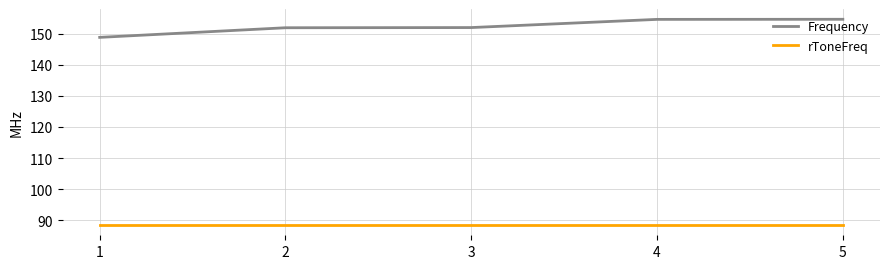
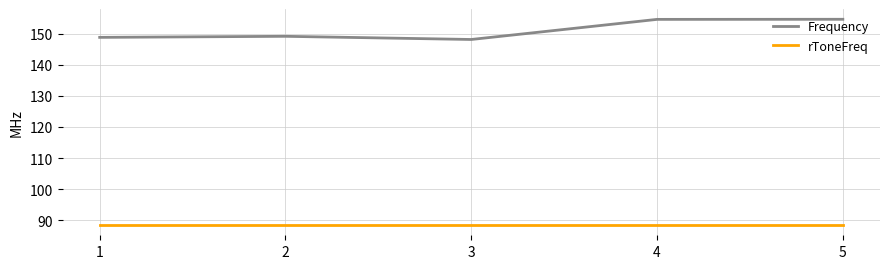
  {
    "Frequency": {
      "1": 149,
-     "2": 152,
-     "3": 152,
+     "2": 149,
+     "3": 148,
      "4": 155,
      "5": 155
    },
    "rToneFreq": {
      "1": 89,
      "2": 89,
      "3": 89,
      "4": 89,
      "5": 89
    }
  }
